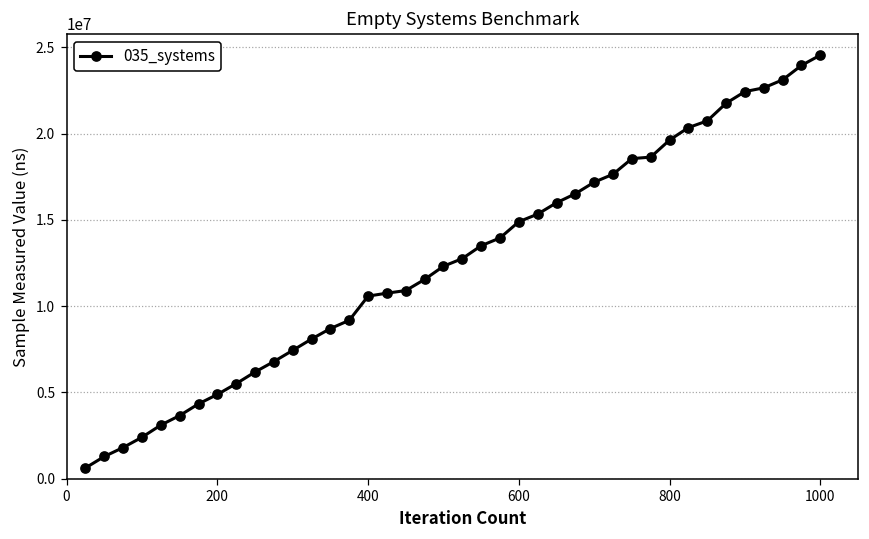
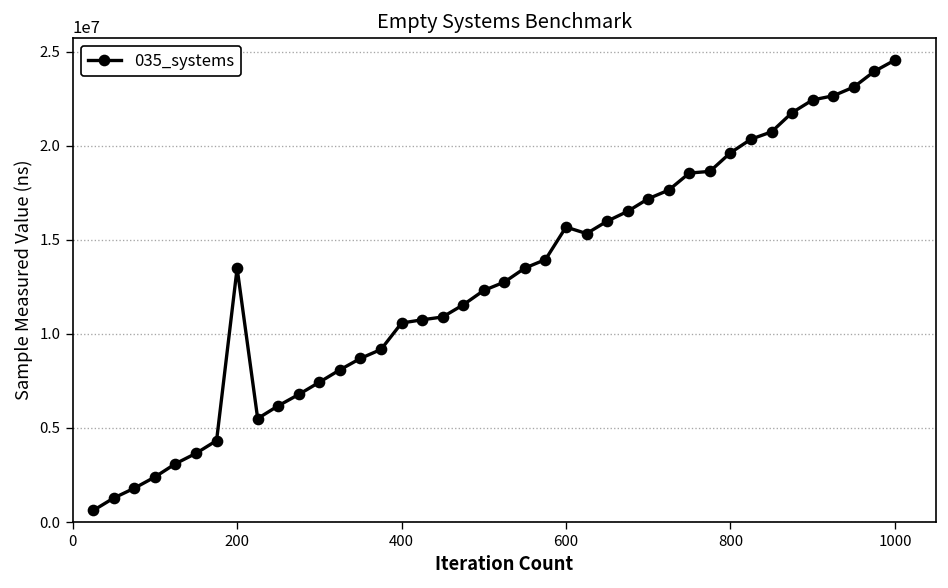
  {
-   "200": 4900000,
+   "200": 13500000,
    "400": 10600000,
-   "600": 14900000,
+   "600": 15700000,
    "800": 19600000,
    "1000": 24500000
  }
